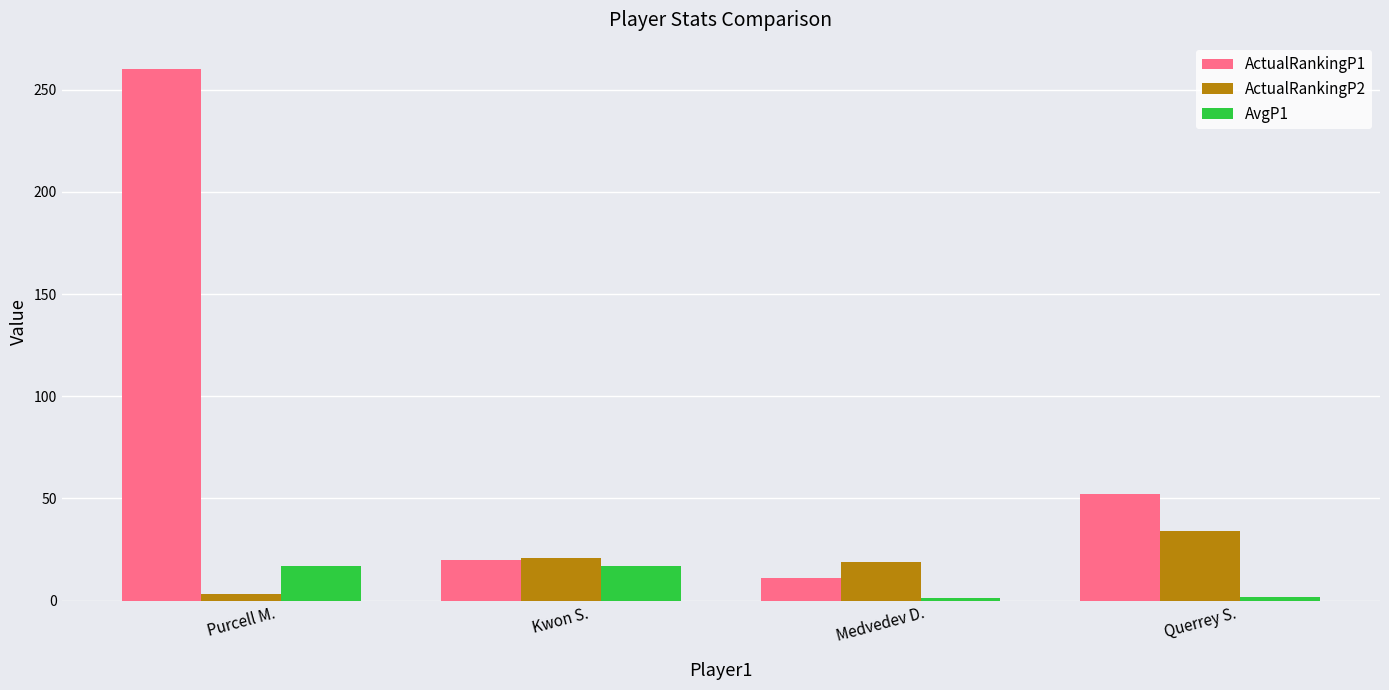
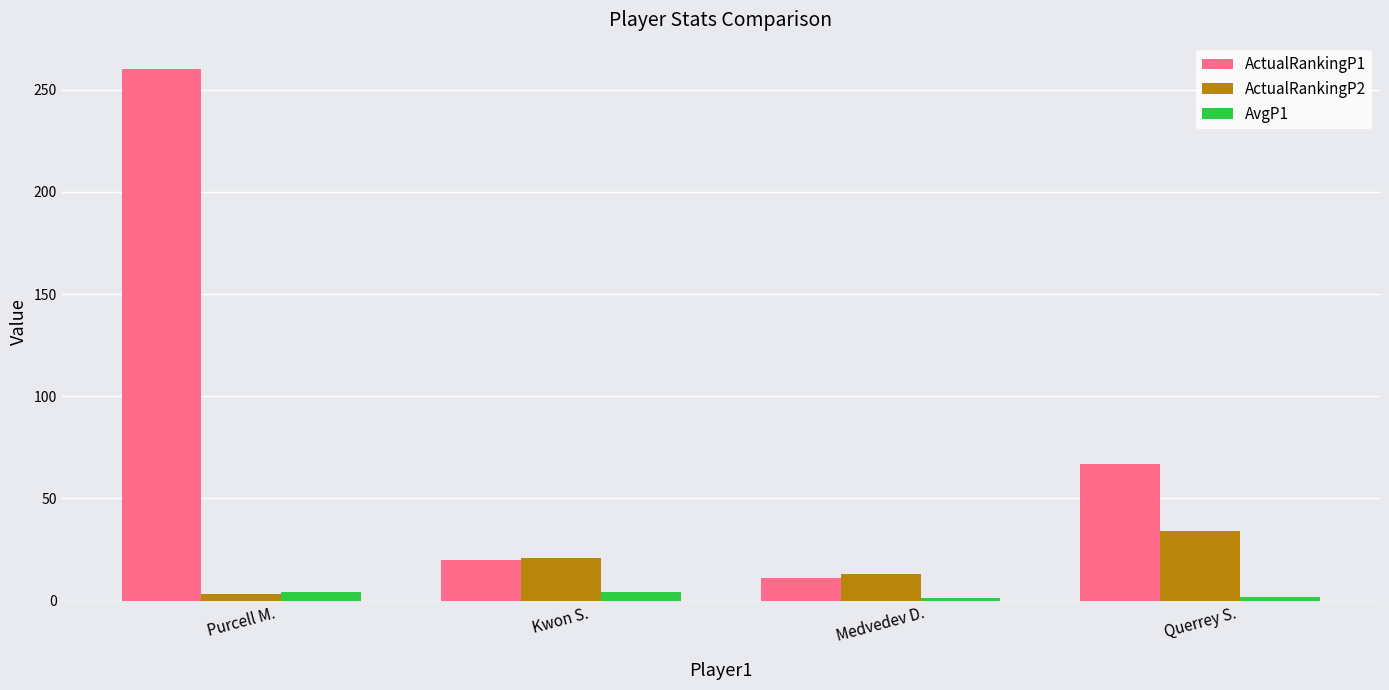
  {
    "ActualRankingP1": {
      "Purcell M.": 260,
      "Kwon S.": 20,
      "Medvedev D.": 11,
-     "Querrey S.": 52
+     "Querrey S.": 67
    },
    "ActualRankingP2": {
      "Purcell M.": 3,
      "Kwon S.": 21,
-     "Medvedev D.": 19,
+     "Medvedev D.": 13,
      "Querrey S.": 34
    },
    "AvgP1": {
-     "Purcell M.": 17,
-     "Kwon S.": 17,
+     "Purcell M.": 4,
+     "Kwon S.": 4,
      "Medvedev D.": 1,
      "Querrey S.": 2
    }
  }
